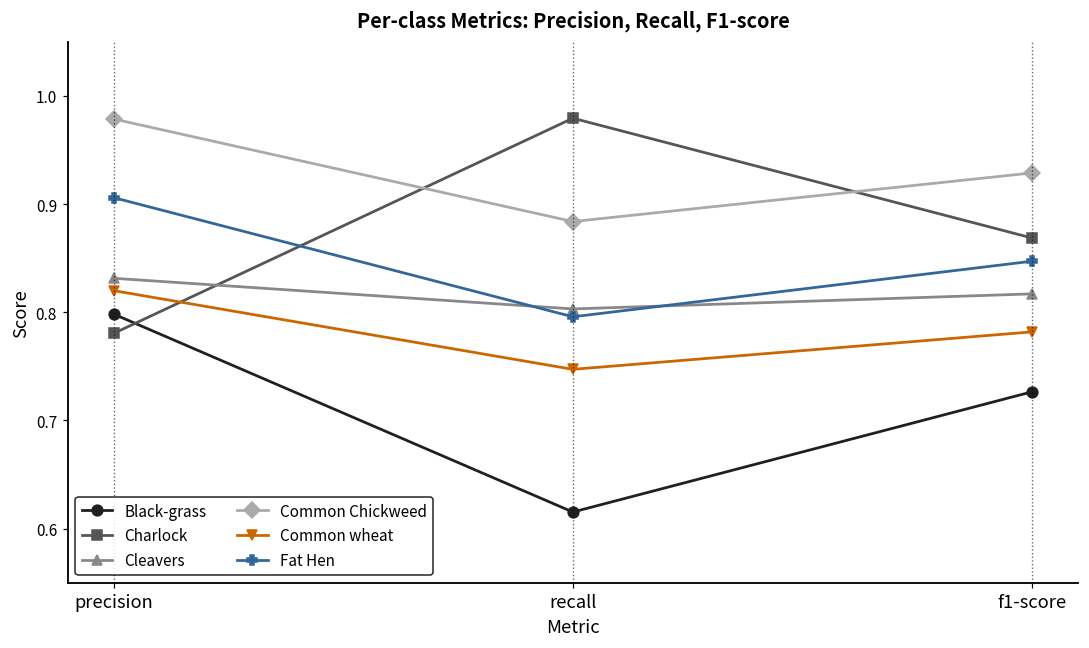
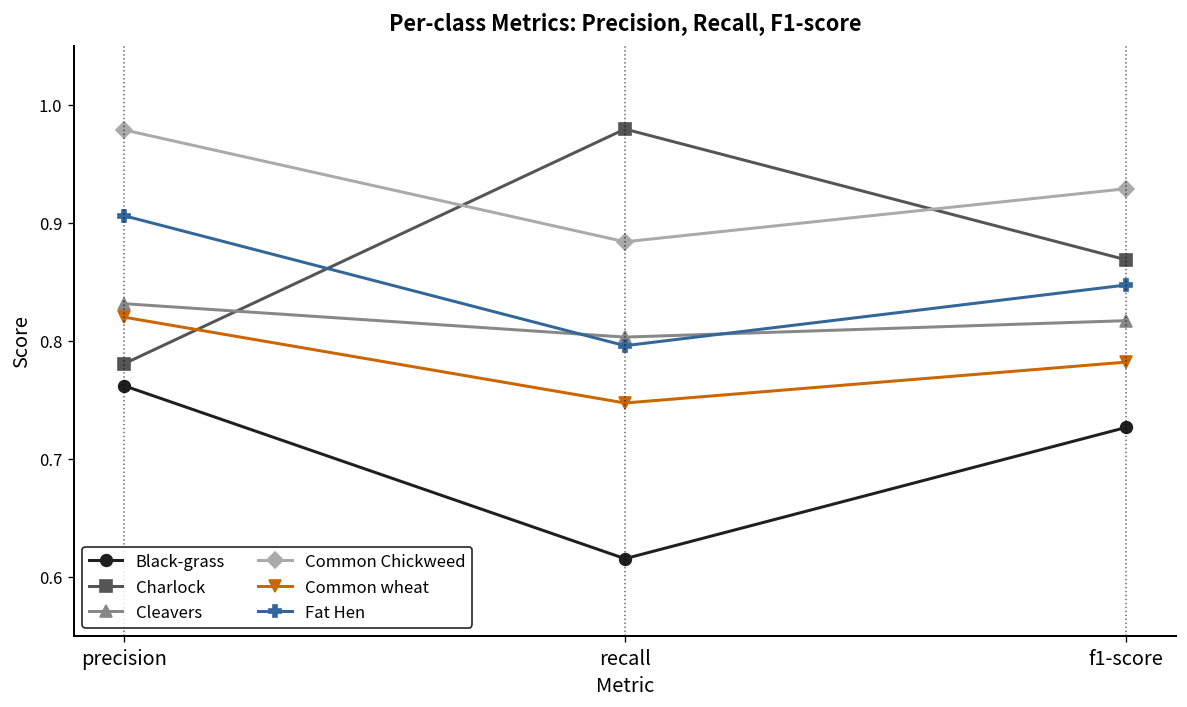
  {
    "Black-grass": {
-     "precision": 0.80,
+     "precision": 0.76,
      "recall": 0.62,
      "f1-score": 0.73
    },
    "Charlock": {
      "precision": 0.78,
      "recall": 0.98,
      "f1-score": 0.87
    },
    "Common wheat": {
      "precision": 0.82,
      "recall": 0.75,
      "f1-score": 0.78
    },
    "Fat Hen": {
      "precision": 0.91,
      "recall": 0.80,
      "f1-score": 0.85
    }
  }
